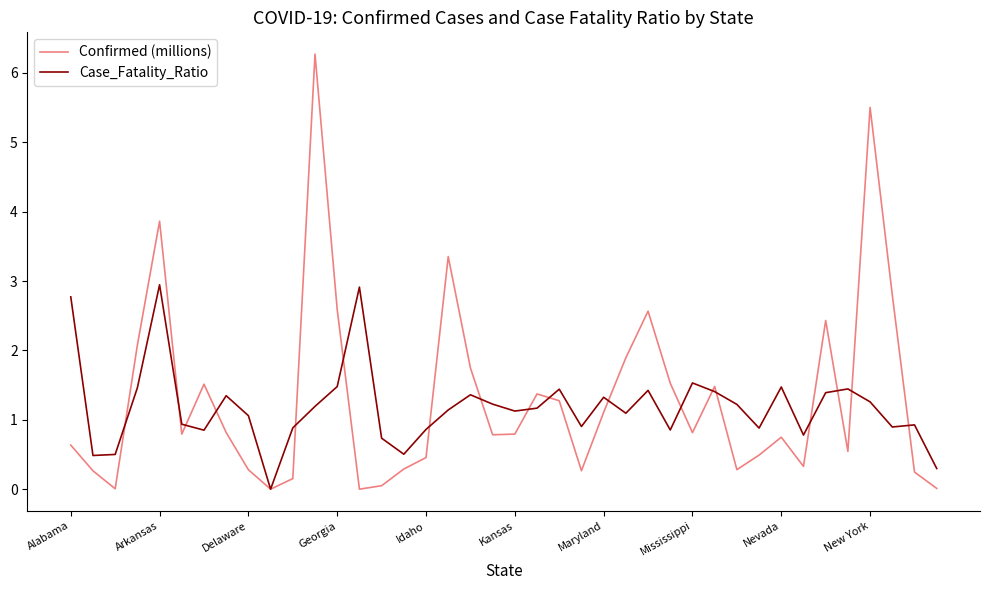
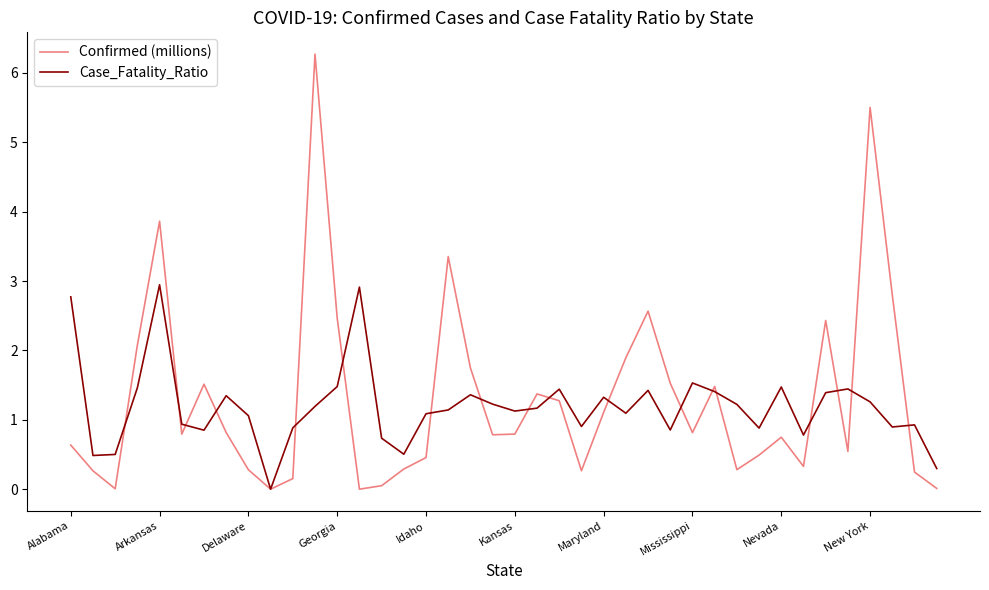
  {
    "Confirmed (millions)": {
      "Alabama": 0.6,
      "Arkansas": 3.9,
      "Delaware": 0.3,
-     "Georgia": 2.6,
+     "Georgia": 2.5,
      "Idaho": 0.5,
      "Kansas": 0.8,
      "Maryland": 1.1,
      "Mississippi": 0.8,
      "Nevada": 0.7,
      "New York": 5.5
    },
    "Case_Fatality_Ratio": {
      "Alabama": 2.8,
      "Arkansas": 2.9,
      "Delaware": 1.1,
      "Georgia": 1.5,
-     "Idaho": 0.9,
+     "Idaho": 1.1,
      "Kansas": 1.1,
      "Maryland": 1.3,
      "Mississippi": 1.5,
      "Nevada": 1.5,
      "New York": 1.3
    }
  }
